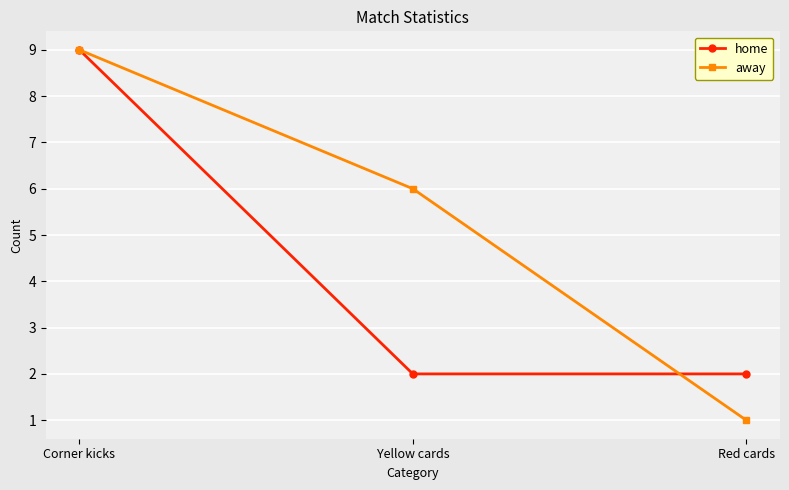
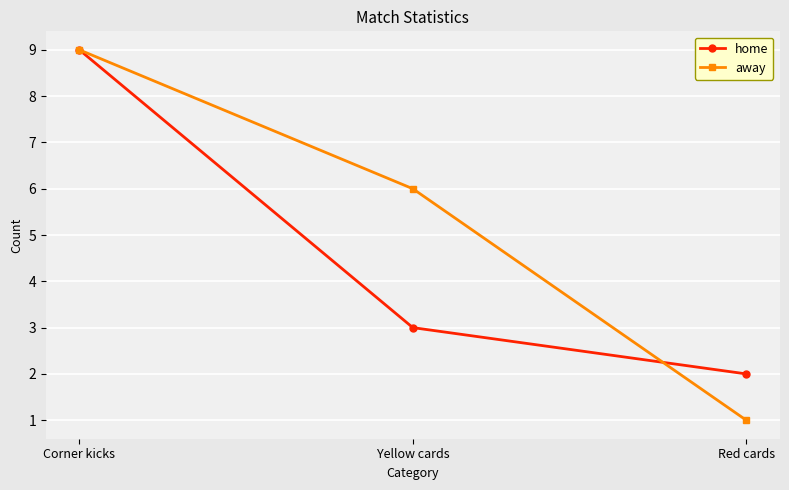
  {
    "home": {
-     "Yellow cards": 2,
+     "Yellow cards": 3,
      "Red cards": 2
    },
    "away": {
      "Yellow cards": 6,
      "Red cards": 1
    }
  }
